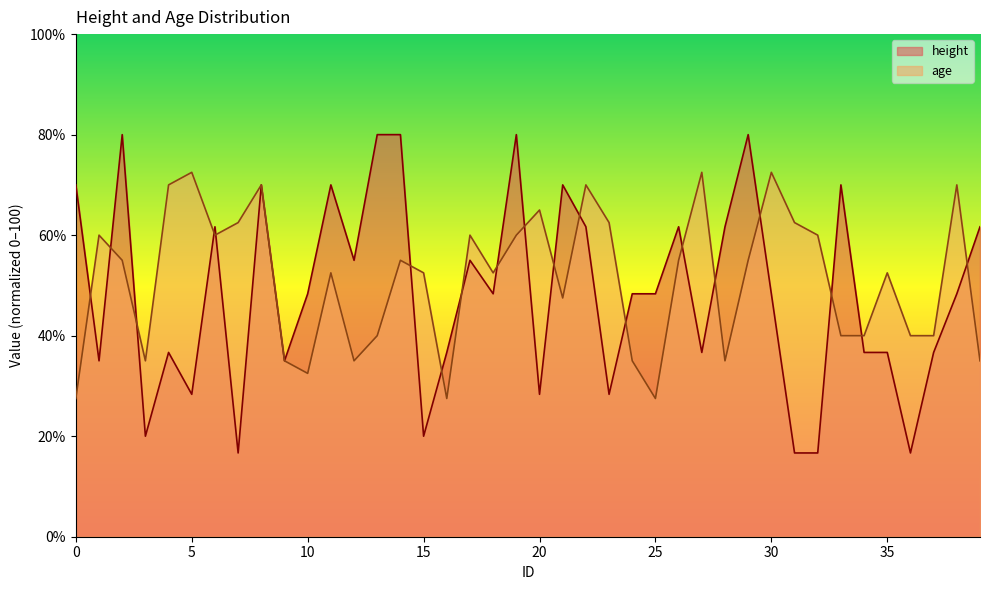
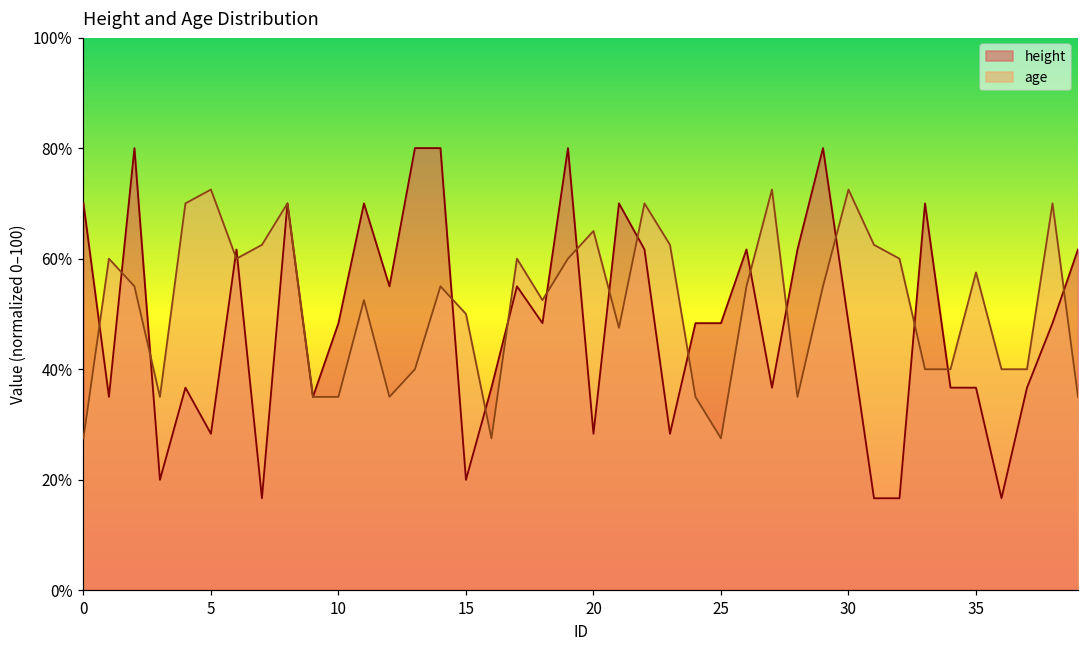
  {
    "height": {
      "0": "70%",
      "5": "28%",
      "10": "48%",
      "15": "20%",
      "20": "28%",
      "25": "48%",
      "30": "48%",
      "35": "37%"
    },
    "age": {
      "0": "28%",
      "5": "73%",
-     "10": "33%",
-     "15": "53%",
+     "10": "35%",
+     "15": "50%",
      "20": "65%",
      "25": "28%",
      "30": "73%",
-     "35": "53%"
+     "35": "57%"
    }
  }
